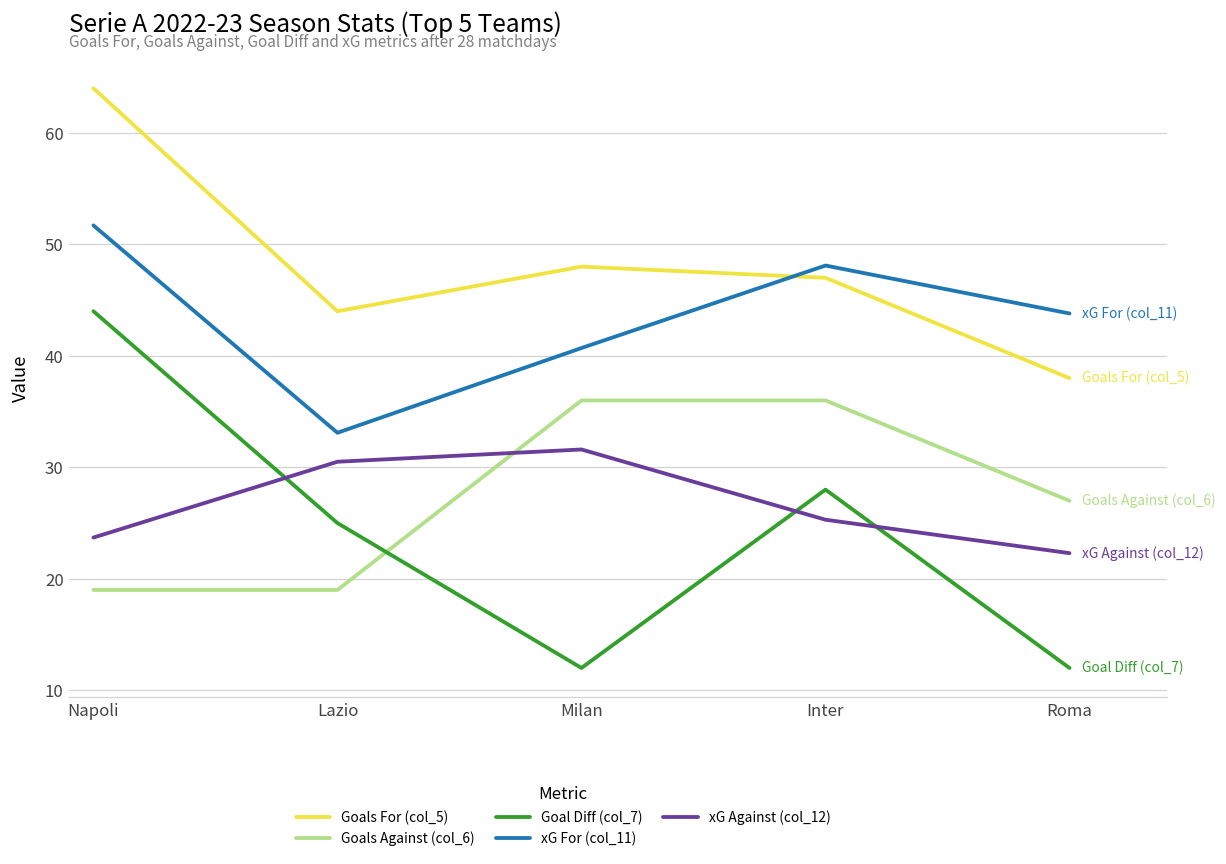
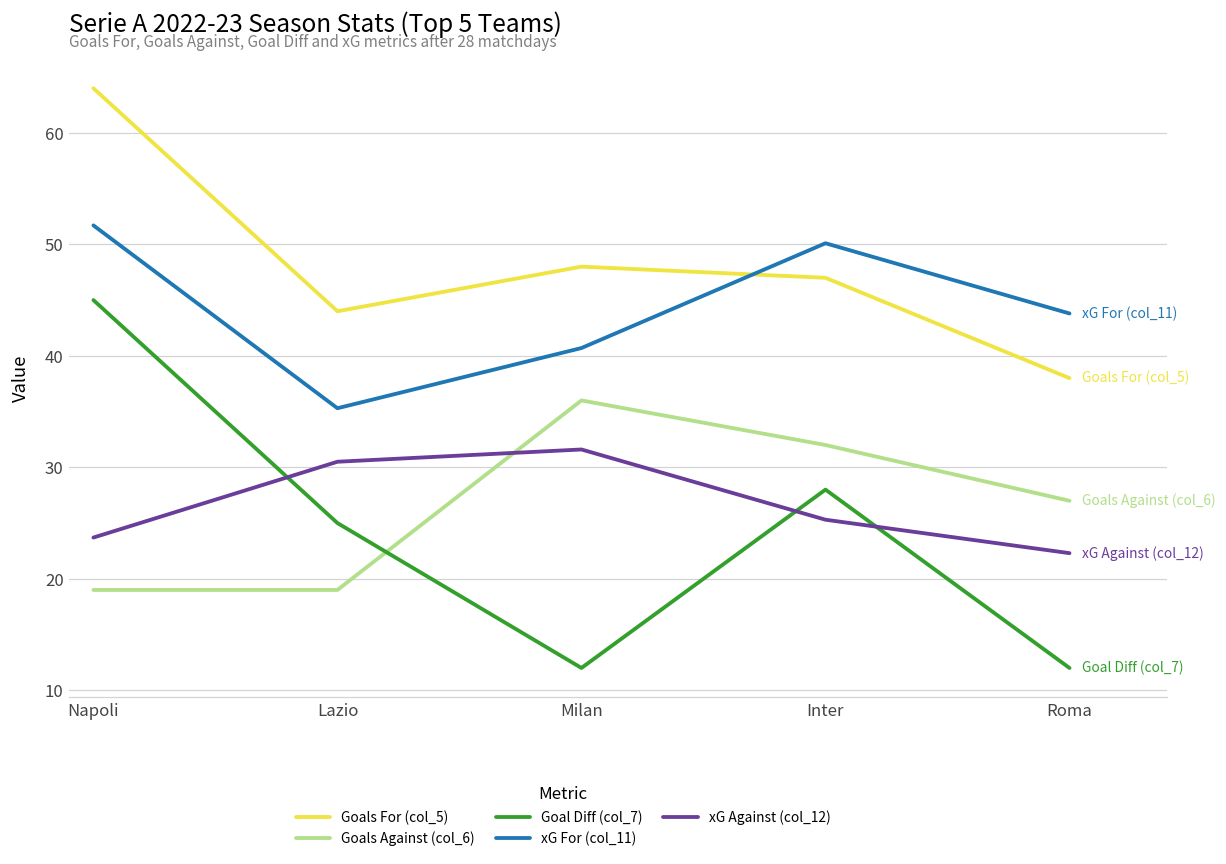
  {
    "Goals For (col_5)": {
      "Napoli": 64.0,
      "Lazio": 44.0,
      "Milan": 48.0,
      "Inter": 47.0
    },
    "Goals Against (col_6)": {
      "Napoli": 19,
      "Lazio": 19,
      "Milan": 36,
-     "Inter": 36
+     "Inter": 32
    },
    "Goal Diff (col_7)": {
-     "Napoli": 44,
+     "Napoli": 45,
      "Lazio": 25,
      "Milan": 12,
      "Inter": 28
    },
    "xG For (col_11)": {
      "Napoli": 51.7,
-     "Lazio": 33.1,
+     "Lazio": 35.3,
      "Milan": 40.7,
-     "Inter": 48.1
+     "Inter": 50.1
    },
    "xG Against (col_12)": {
      "Napoli": 23.7,
      "Lazio": 30.5,
      "Milan": 31.6,
      "Inter": 25.3
    }
  }
